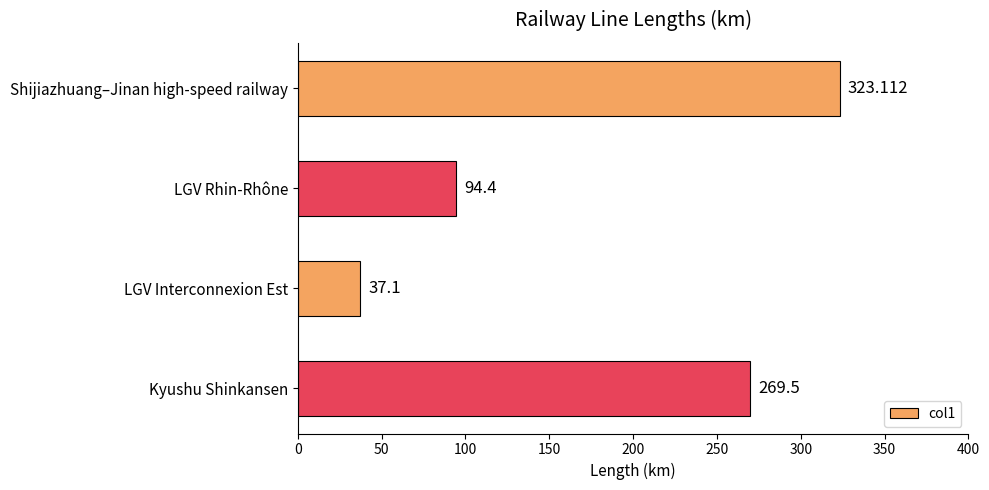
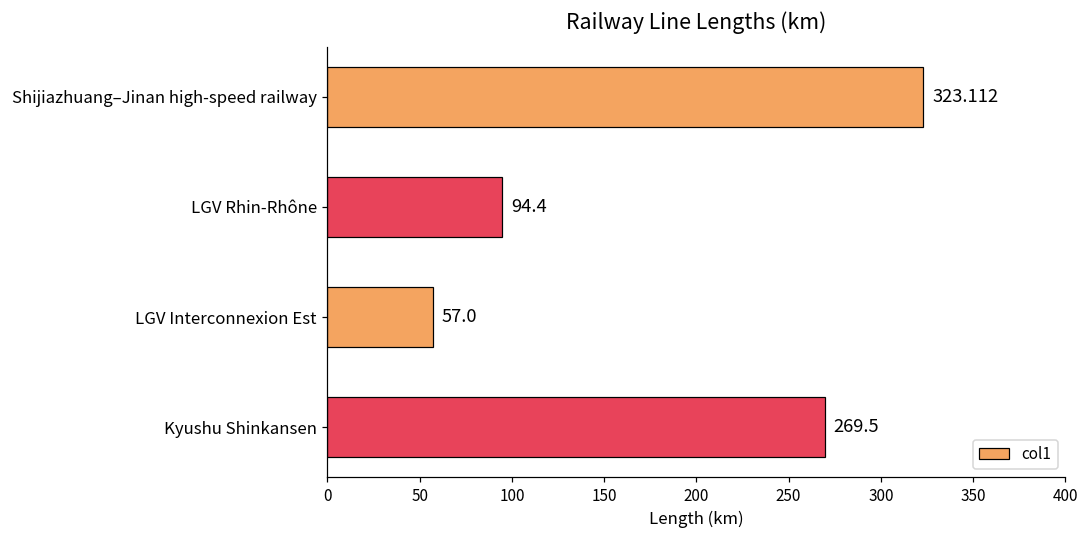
  {
    "Shijiazhuang–Jinan high-speed railway": 323.112,
    "LGV Rhin-Rhône": 94.4,
-   "LGV Interconnexion Est": 37.1,
+   "LGV Interconnexion Est": 57.0,
    "Kyushu Shinkansen": 269.5
  }
